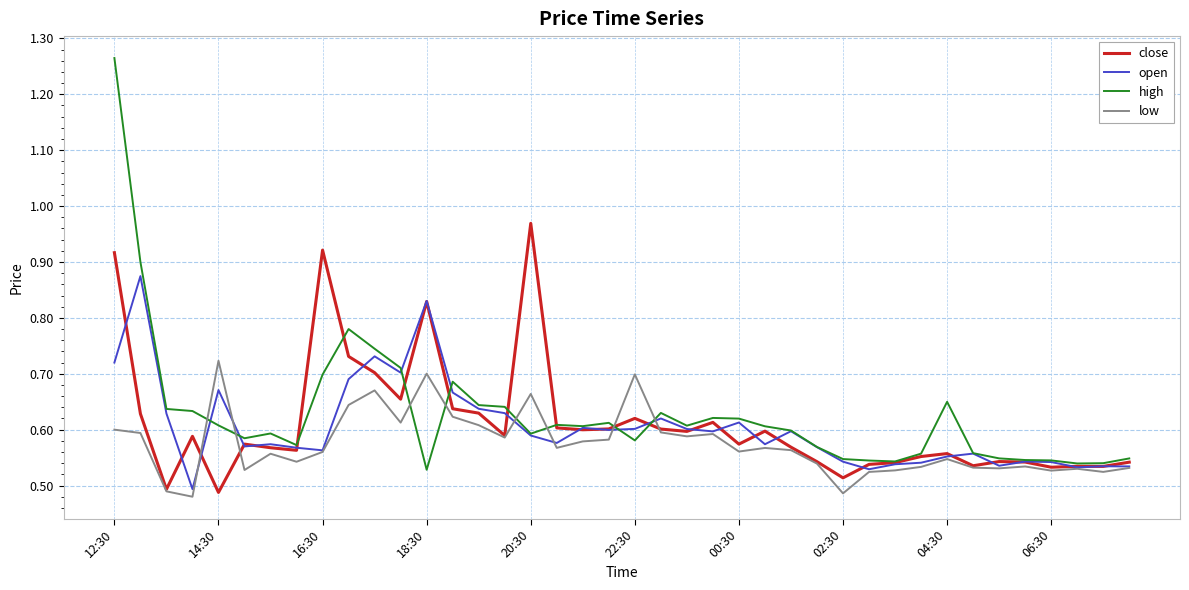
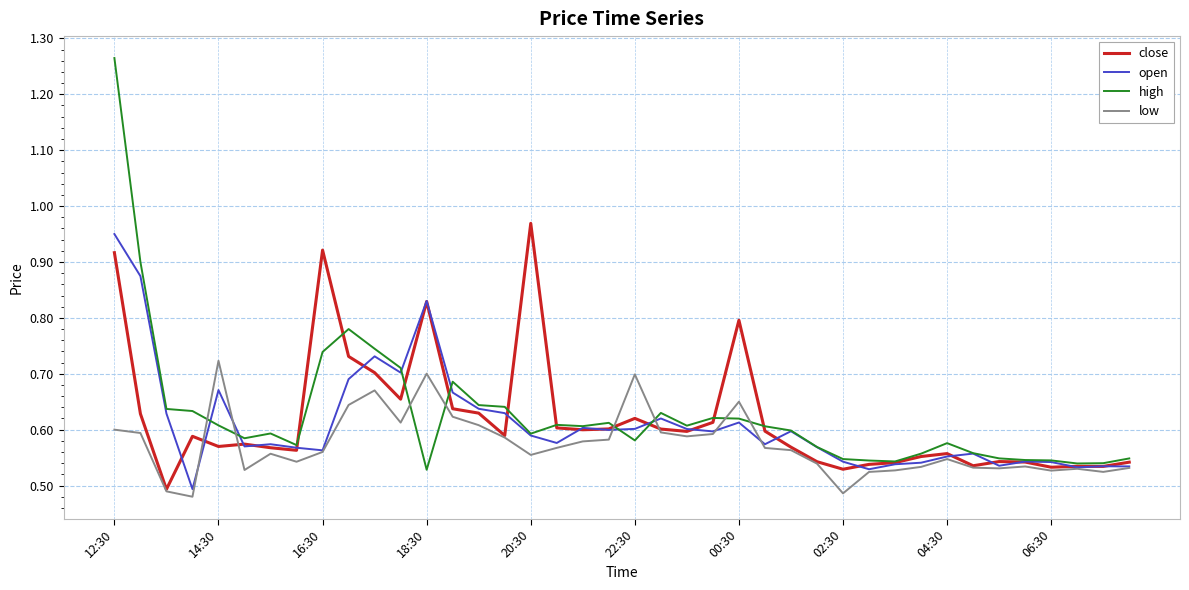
  {
    "close": {
      "12:30": 0.92,
-     "14:30": 0.49,
+     "14:30": 0.57,
      "16:30": 0.92,
      "20:30": 0.97,
      "22:30": 0.62,
-     "00:30": 0.57,
-     "02:30": 0.51,
+     "00:30": 0.80,
+     "02:30": 0.53,
      "04:30": 0.56,
      "06:30": 0.53
    },
    "open": {
-     "12:30": 0.72,
+     "12:30": 0.95,
      "14:30": 0.67,
      "22:30": 0.60,
      "00:30": 0.61,
      "02:30": 0.54,
      "04:30": 0.55
    },
    "high": {
      "12:30": 1.26,
      "14:30": 0.61,
-     "16:30": 0.70,
+     "16:30": 0.74,
      "18:30": 0.53,
      "22:30": 0.58,
      "00:30": 0.62,
      "02:30": 0.55,
-     "04:30": 0.65
+     "04:30": 0.58
    },
    "low": {
      "12:30": 0.60,
      "14:30": 0.72,
      "18:30": 0.70,
-     "20:30": 0.66,
+     "20:30": 0.55,
      "22:30": 0.70,
-     "00:30": 0.56,
+     "00:30": 0.65,
      "02:30": 0.49,
      "04:30": 0.55,
      "06:30": 0.53
    }
  }
